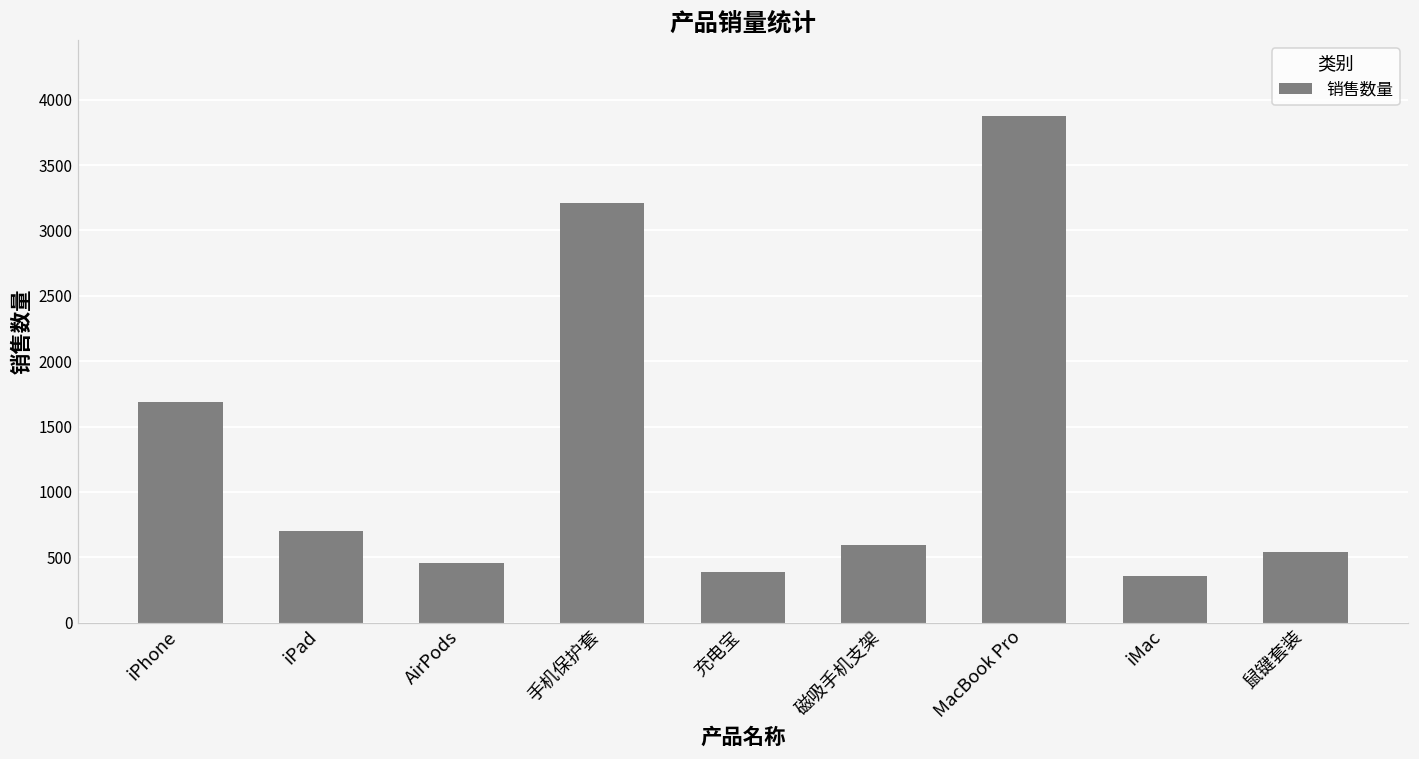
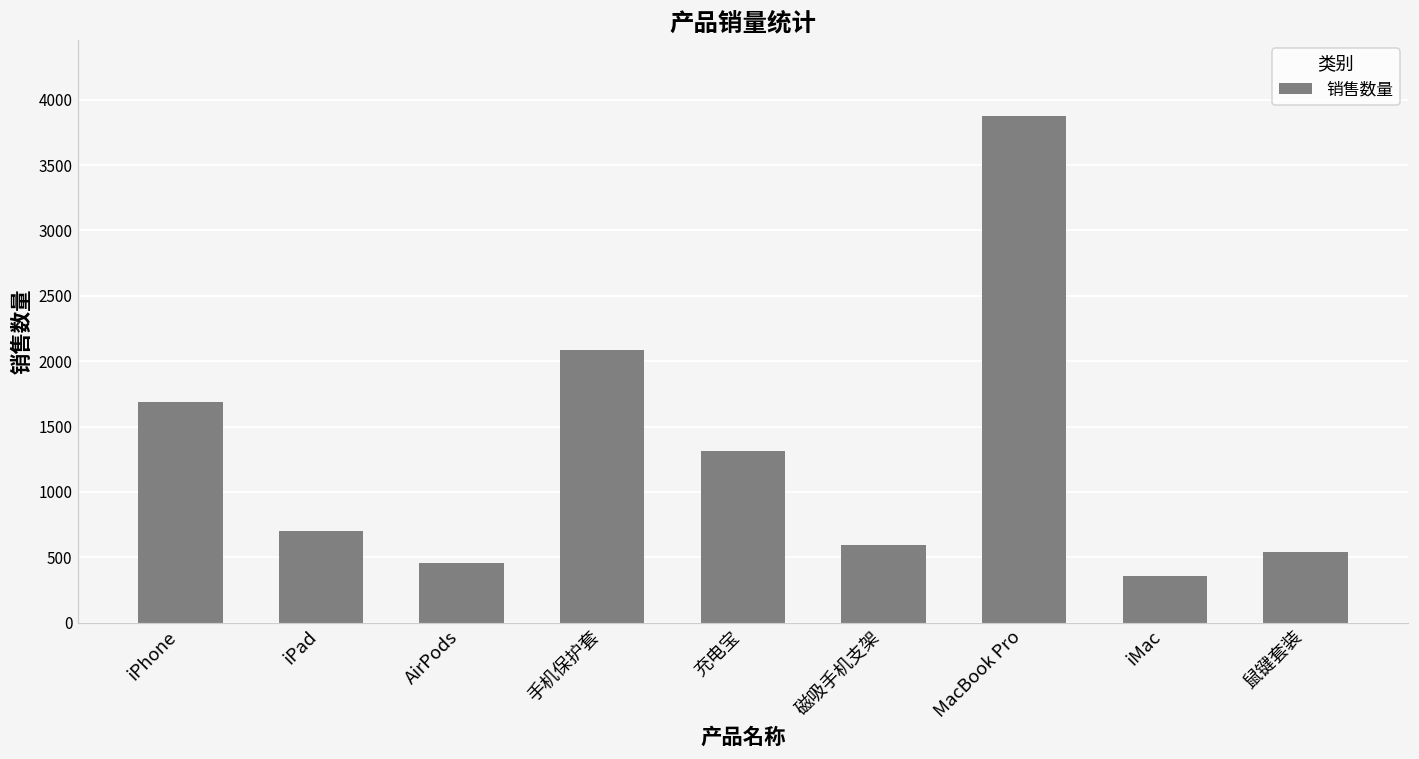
  {
    "iPhone": 1690,
    "iPad": 700,
    "AirPods": 460,
-   "手机保护套": 3210,
-   "充电宝": 390,
+   "手机保护套": 2090,
+   "充电宝": 1310,
    "磁吸手机支架": 600,
    "MacBook Pro": 3880,
    "iMac": 360,
    "鼠键套装": 540
  }
